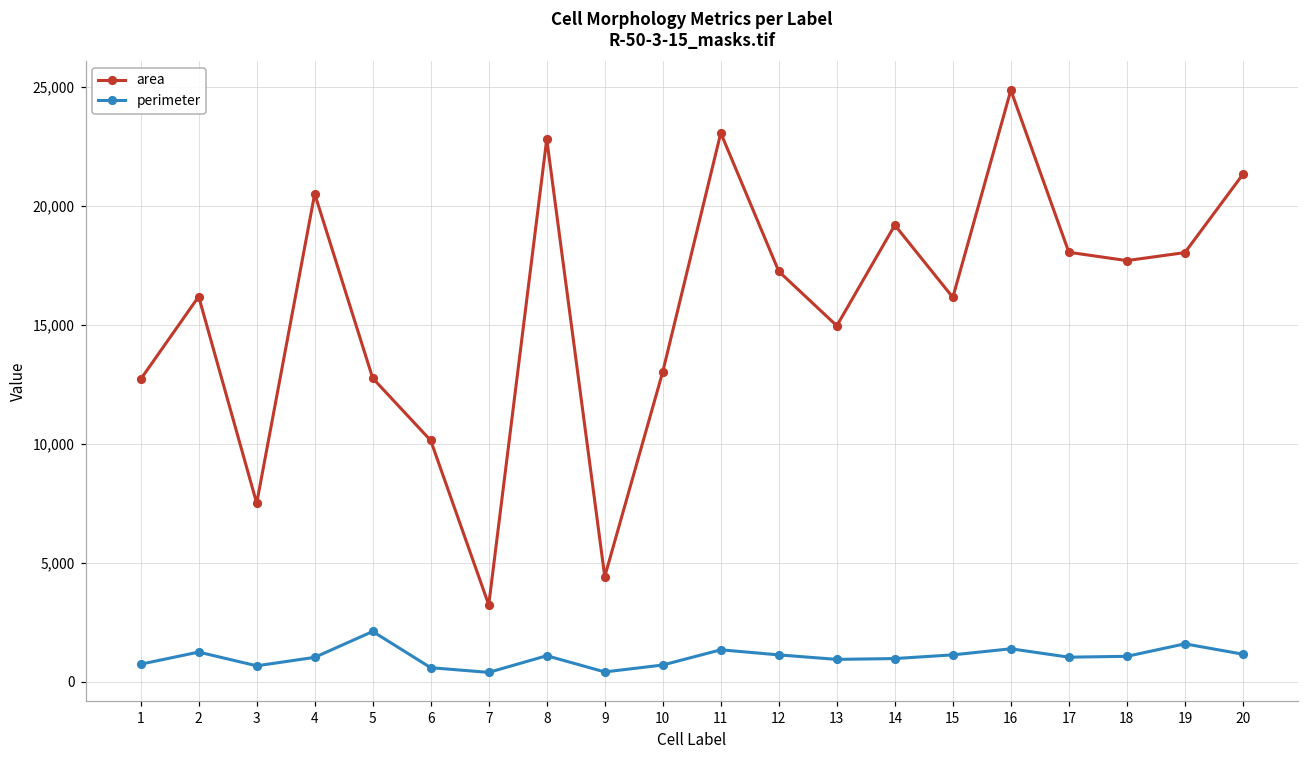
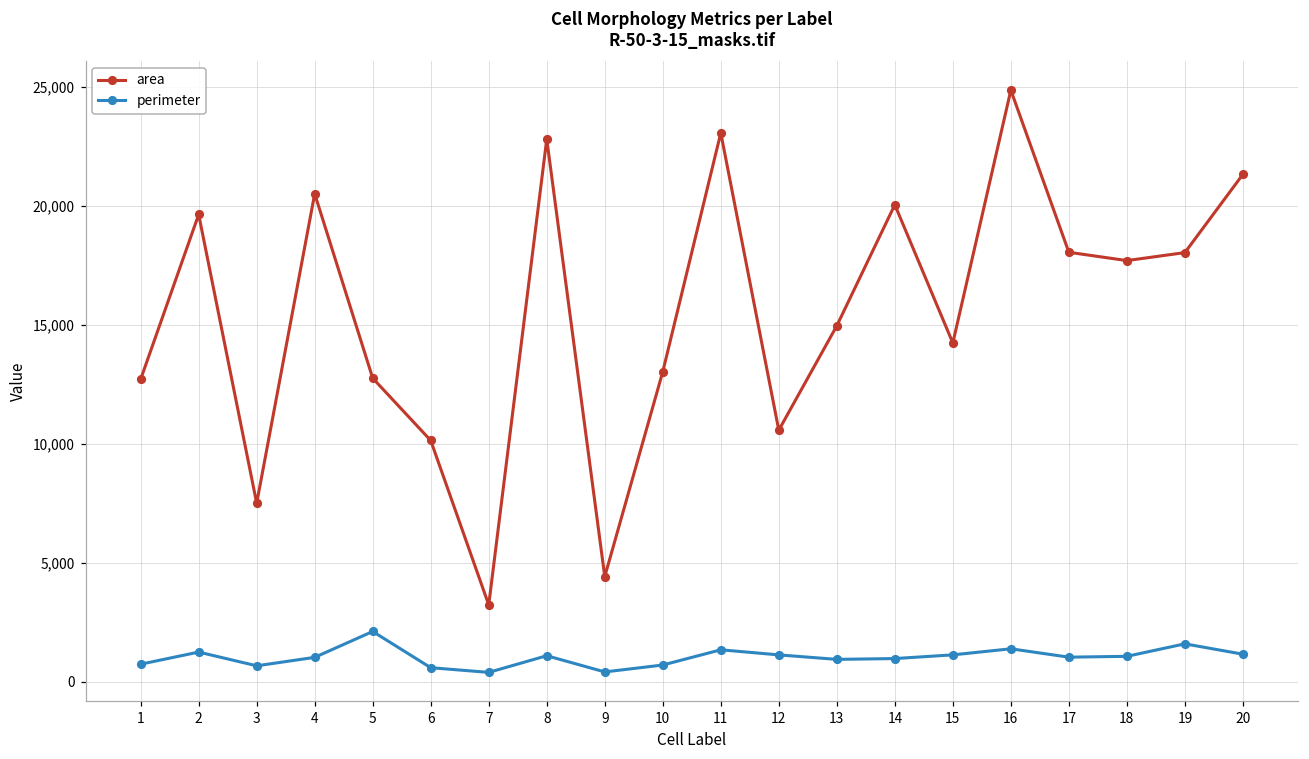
  {
    "area": {
      "1": "12,700",
-     "2": "16,200",
+     "2": "19,600",
      "3": "7,500",
      "4": "20,500",
      "5": "12,800",
      "6": "10,100",
      "7": "3,200",
      "8": "22,800",
      "9": "4,400",
      "10": "13,000",
      "11": "23,100",
-     "12": "17,200",
+     "12": "10,600",
      "13": "15,000",
-     "14": "19,200",
-     "15": "16,100",
+     "14": "20,000",
+     "15": "14,200",
      "16": "24,800",
      "17": "18,000",
      "18": "17,700",
      "19": "18,000",
      "20": "21,300"
    },
    "perimeter": {
      "1": "700",
      "2": "1,300",
      "3": "700",
      "4": "1,000",
      "5": "2,100",
      "6": "600",
      "7": "400",
      "8": "1,100",
      "9": "400",
      "10": "700",
      "11": "1,300",
      "12": "1,100",
      "13": "900",
      "14": "1,000",
      "15": "1,100",
      "16": "1,400",
      "17": "1,000",
      "18": "1,100",
      "19": "1,600",
      "20": "1,200"
    }
  }
